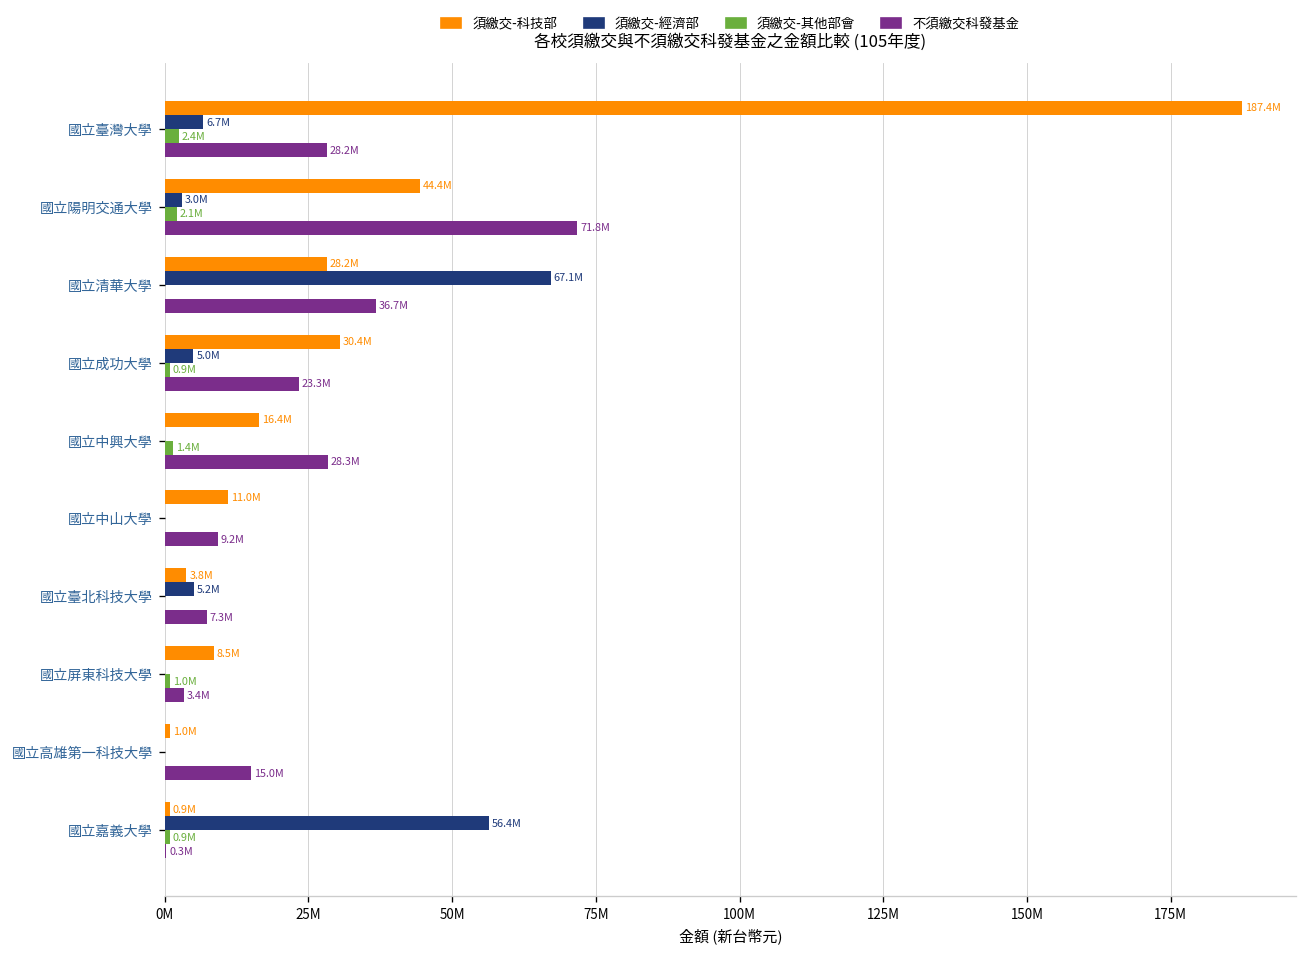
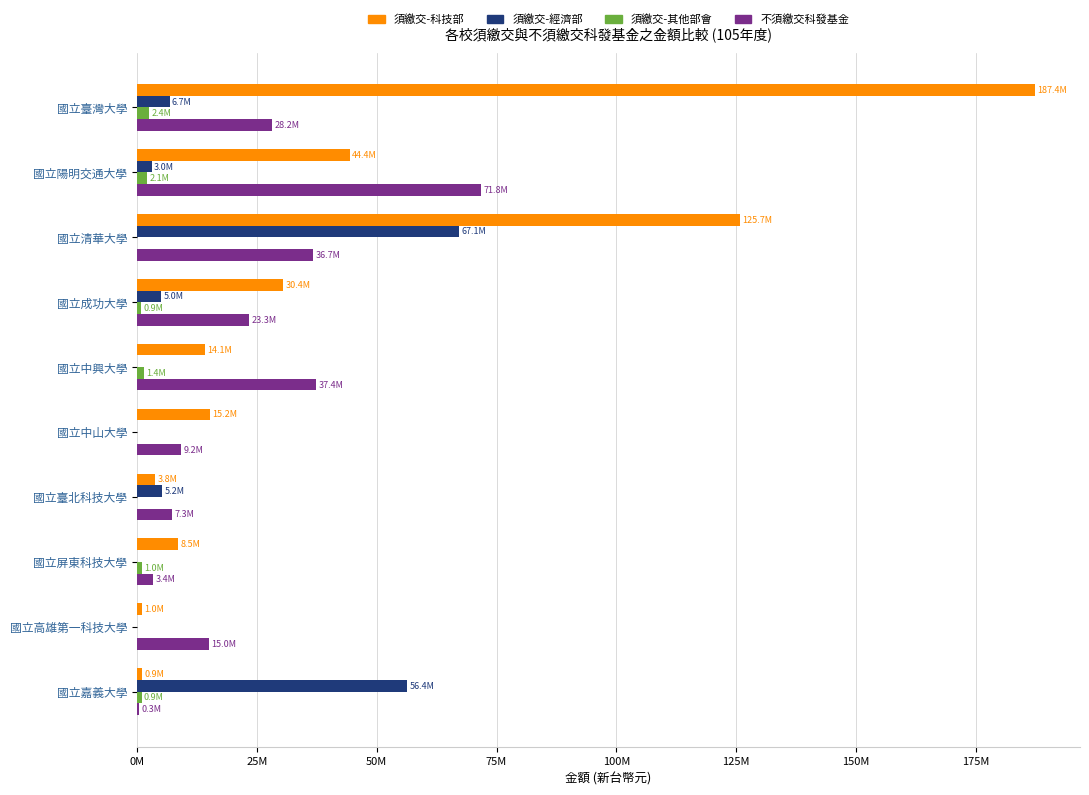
  {
    "須繳交-科技部": {
      "國立臺灣大學": "187.4M",
      "國立陽明交通大學": "44.4M",
-     "國立清華大學": "28.2M",
+     "國立清華大學": "125.7M",
      "國立成功大學": "30.4M",
-     "國立中興大學": "16.4M",
-     "國立中山大學": "11.0M",
+     "國立中興大學": "14.1M",
+     "國立中山大學": "15.2M",
      "國立臺北科技大學": "3.8M",
      "國立屏東科技大學": "8.5M",
      "國立高雄第一科技大學": "1.0M",
      "國立嘉義大學": "0.9M"
    },
    "須繳交-經濟部": {
      "國立臺灣大學": "6.7M",
      "國立陽明交通大學": "3.0M",
      "國立清華大學": "67.1M",
      "國立成功大學": "5.0M",
      "國立臺北科技大學": "5.2M",
      "國立嘉義大學": "56.4M"
    },
    "須繳交-其他部會": {
      "國立臺灣大學": "2.4M",
      "國立陽明交通大學": "2.1M",
      "國立成功大學": "0.9M",
      "國立中興大學": "1.4M",
      "國立屏東科技大學": "1.0M",
      "國立嘉義大學": "0.9M"
    },
    "不須繳交科發基金": {
      "國立臺灣大學": "28.2M",
      "國立陽明交通大學": "71.8M",
      "國立清華大學": "36.7M",
      "國立成功大學": "23.3M",
-     "國立中興大學": "28.3M",
+     "國立中興大學": "37.4M",
      "國立中山大學": "9.2M",
      "國立臺北科技大學": "7.3M",
      "國立屏東科技大學": "3.4M",
      "國立高雄第一科技大學": "15.0M",
      "國立嘉義大學": "0.3M"
    }
  }
